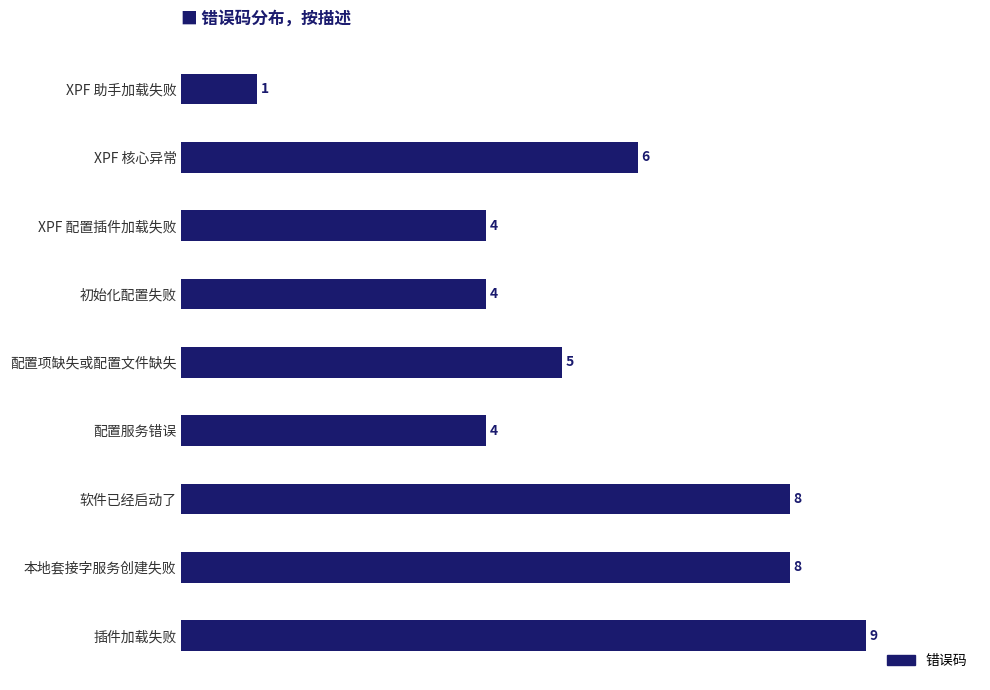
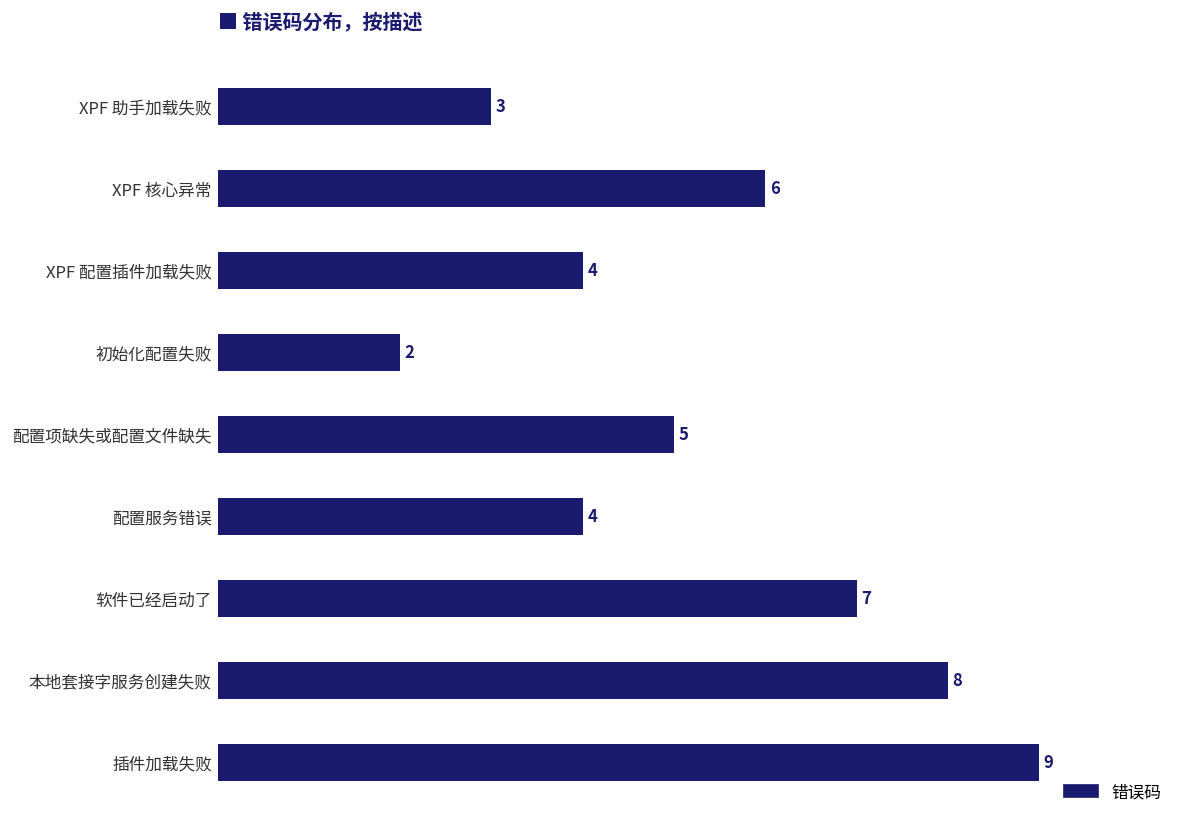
  {
-   "XPF 助手加载失败": 1,
+   "XPF 助手加载失败": 3,
    "XPF 核心异常": 6,
    "XPF 配置插件加载失败": 4,
-   "初始化配置失败": 4,
+   "初始化配置失败": 2,
    "配置项缺失或配置文件缺失": 5,
    "配置服务错误": 4,
-   "软件已经启动了": 8,
+   "软件已经启动了": 7,
    "本地套接字服务创建失败": 8,
    "插件加载失败": 9
  }
